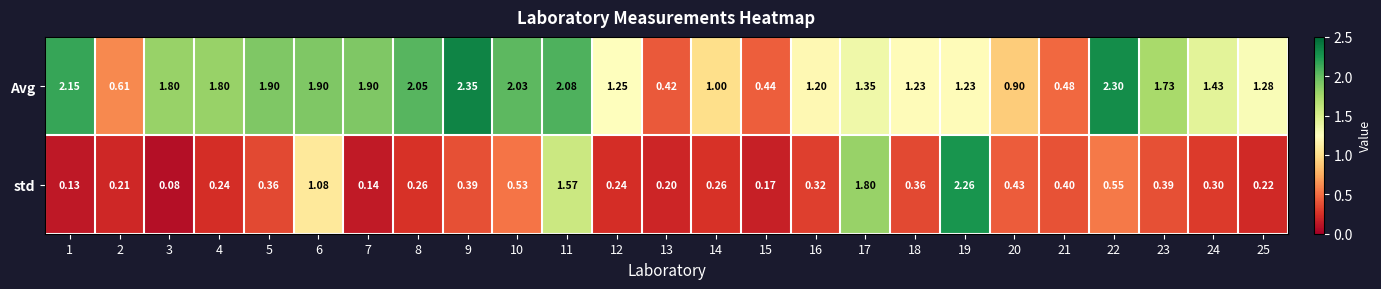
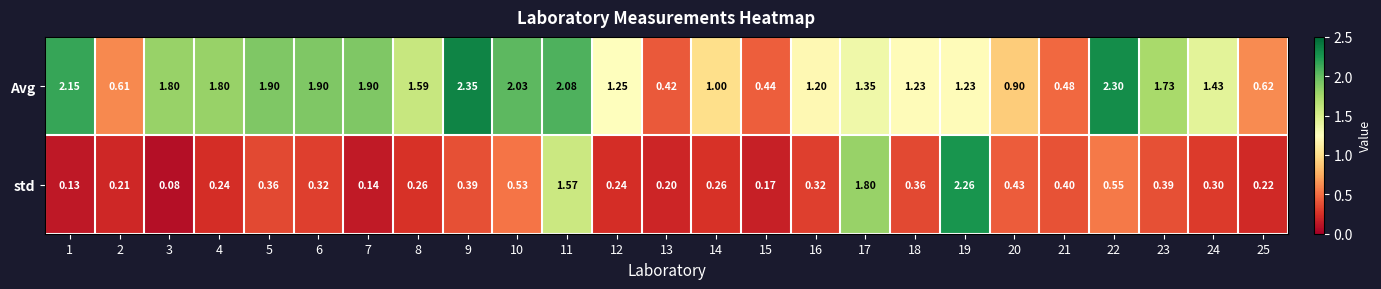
  {
    "Avg": {
      "1": 2.15,
      "2": 0.61,
      "3": 1.80,
      "4": 1.80,
      "5": 1.90,
      "6": 1.90,
      "7": 1.90,
-     "8": 2.05,
+     "8": 1.59,
      "9": 2.35,
      "10": 2.03,
      "11": 2.08,
      "12": 1.25,
      "13": 0.42,
      "14": 1.00,
      "15": 0.44,
      "16": 1.20,
      "17": 1.35,
      "18": 1.23,
      "19": 1.23,
      "20": 0.90,
      "21": 0.48,
      "22": 2.30,
      "23": 1.73,
      "24": 1.43,
-     "25": 1.28
+     "25": 0.62
    },
    "std": {
      "1": 0.13,
      "2": 0.21,
      "3": 0.08,
      "4": 0.24,
      "5": 0.36,
-     "6": 1.08,
+     "6": 0.32,
      "7": 0.14,
      "8": 0.26,
      "9": 0.39,
      "10": 0.53,
      "11": 1.57,
      "12": 0.24,
      "13": 0.20,
      "14": 0.26,
      "15": 0.17,
      "16": 0.32,
      "17": 1.80,
      "18": 0.36,
      "19": 2.26,
      "20": 0.43,
      "21": 0.40,
      "22": 0.55,
      "23": 0.39,
      "24": 0.30,
      "25": 0.22
    }
  }
